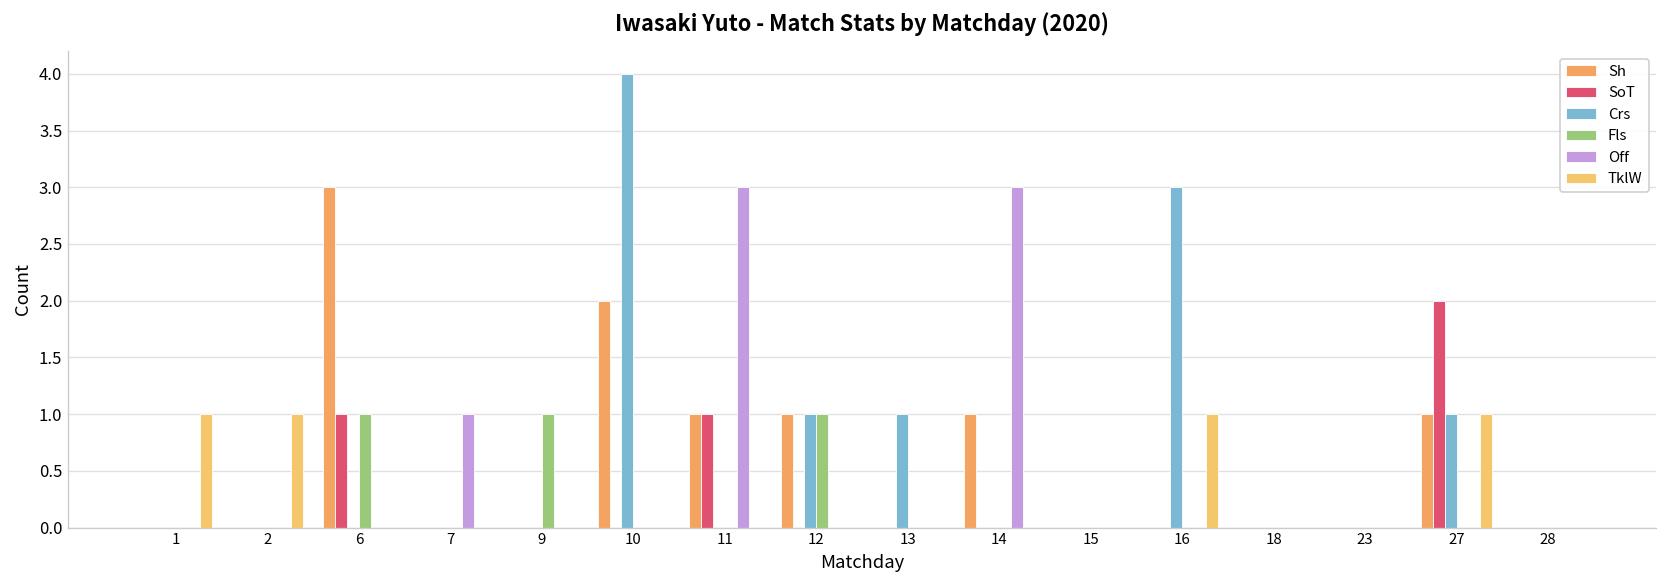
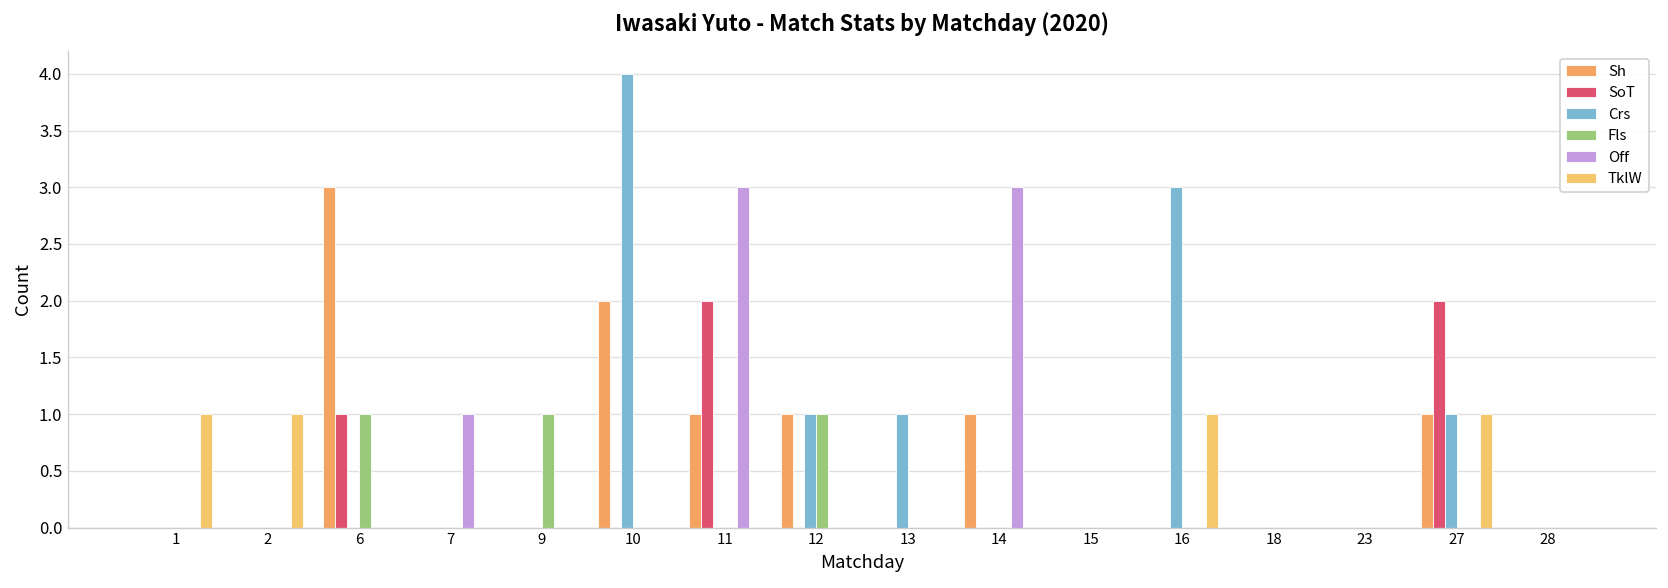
  {
    "SoT": {
      "1": 0,
      "2": 0,
      "6": 1,
      "7": 0,
      "9": 0,
      "10": 0,
-     "11": 1,
+     "11": 2,
      "12": 0,
      "13": 0,
      "14": 0,
      "15": 0,
      "16": 0,
      "18": 0,
      "23": 0,
      "27": 2,
      "28": 0
    },
    "Crs": {
      "1": 0,
      "2": 0,
      "6": 0,
      "7": 0,
      "9": 0,
      "10": 4,
      "11": 0,
      "12": 1,
      "13": 1,
      "14": 0,
      "15": 0,
      "16": 3,
      "18": 0,
      "23": 0,
      "27": 1,
      "28": 0
    },
    "Fls": {
      "1": 0,
      "2": 0,
      "6": 1,
      "7": 0,
      "9": 1,
      "10": 0,
      "11": 0,
      "12": 1,
      "13": 0,
      "14": 0,
      "15": 0,
      "16": 0,
      "18": 0,
      "23": 0,
      "27": 0,
      "28": 0
    },
    "Off": {
      "1": 0,
      "2": 0,
      "6": 0,
      "7": 1,
      "9": 0,
      "10": 0,
      "11": 3,
      "12": 0,
      "13": 0,
      "14": 3,
      "15": 0,
      "16": 0,
      "18": 0,
      "23": 0,
      "27": 0,
      "28": 0
    }
  }
